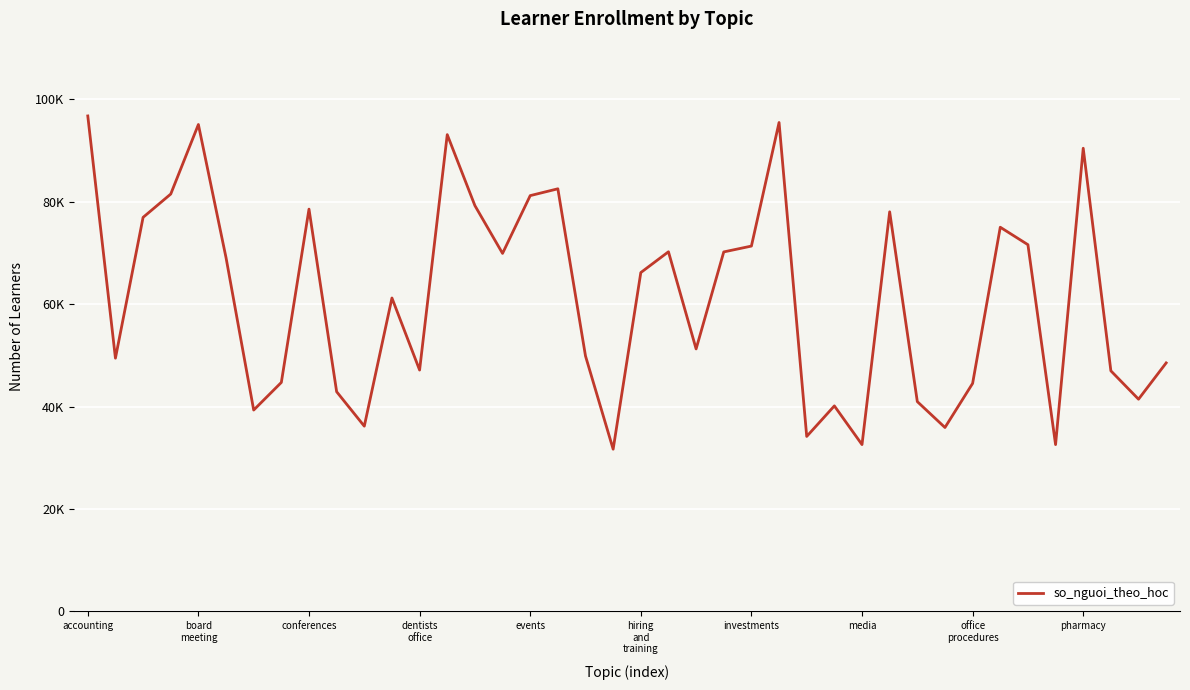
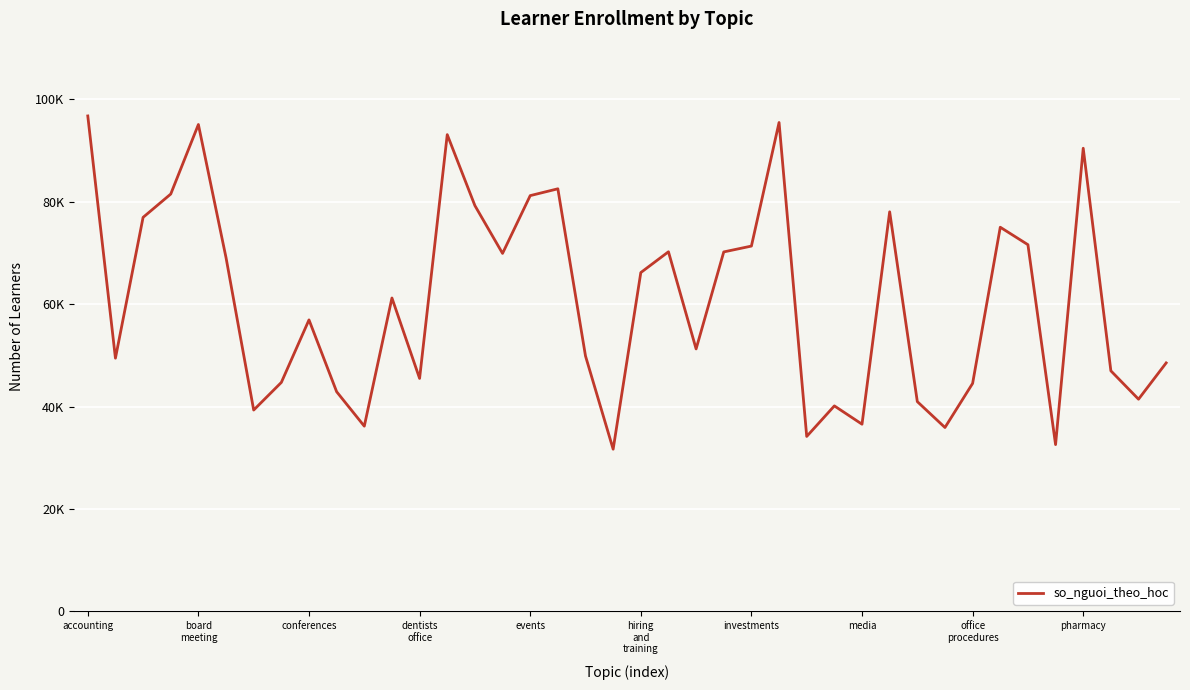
  {
    "accounting": 97000,
    "board meeting": 95000,
-   "conferences": 79000,
-   "dentists office": 47000,
+   "conferences": 57000,
+   "dentists office": 45000,
    "events": 81000,
    "hiring and training": 66000,
    "investments": 71000,
-   "media": 33000,
+   "media": 37000,
    "office procedures": 45000,
    "pharmacy": 90000
  }
